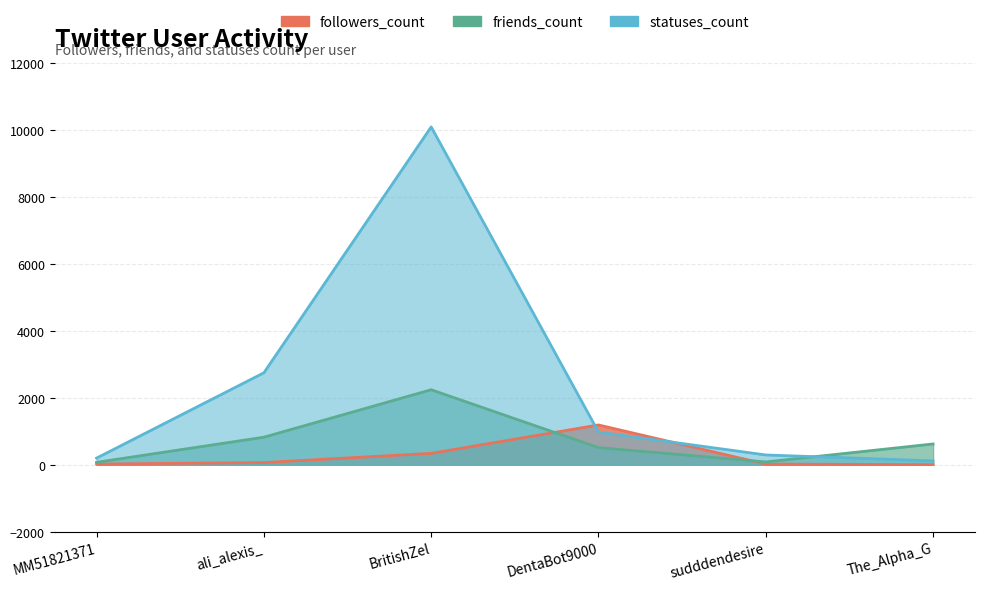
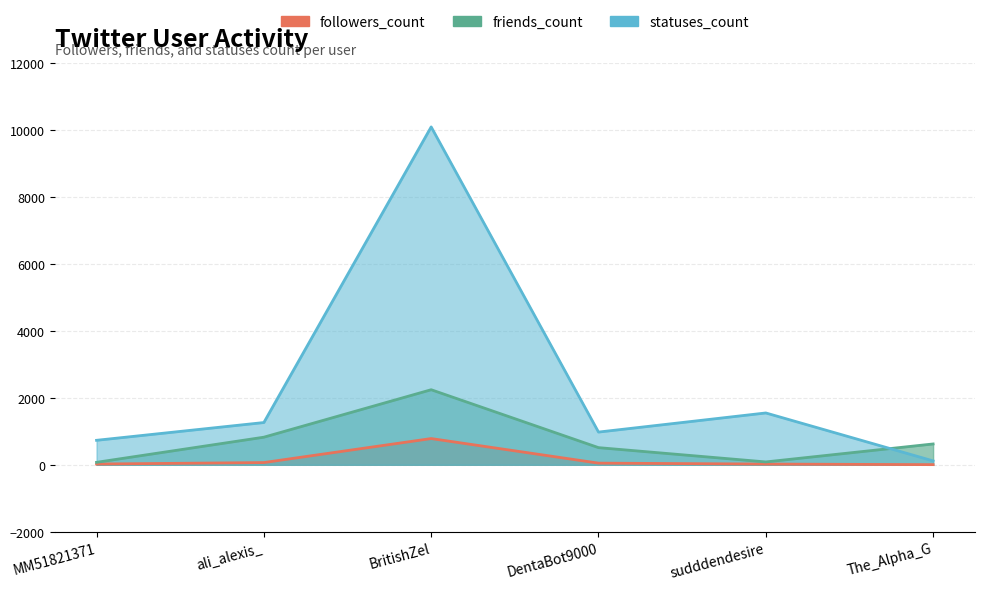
  {
    "followers_count": {
      "ali_alexis_": 100,
-     "BritishZel": 300,
-     "DentaBot9000": 1200,
+     "BritishZel": 800,
+     "DentaBot9000": 0,
      "The_Alpha_G": 0
    },
    "friends_count": {
      "ali_alexis_": 800,
      "BritishZel": 2200,
      "DentaBot9000": 500,
      "The_Alpha_G": 600
    },
    "statuses_count": {
-     "MM51821371": 200,
-     "ali_alexis_": 2700,
+     "MM51821371": 700,
+     "ali_alexis_": 1300,
      "BritishZel": 10100,
      "DentaBot9000": 1000,
-     "sudddendesire": 300,
+     "sudddendesire": 1500,
      "The_Alpha_G": 100
    }
  }
